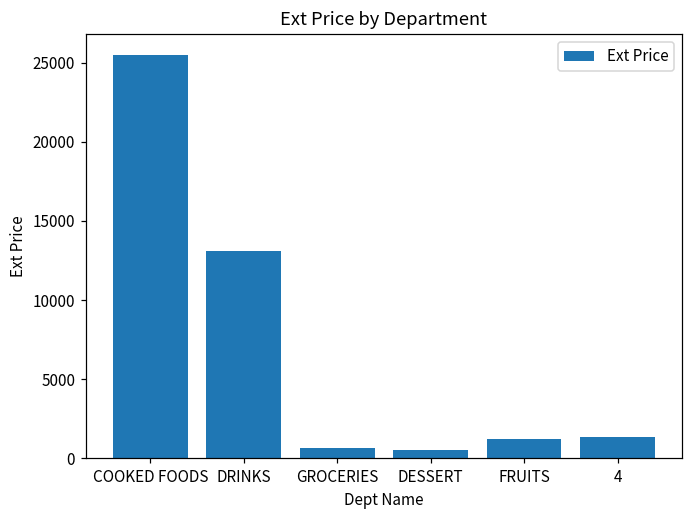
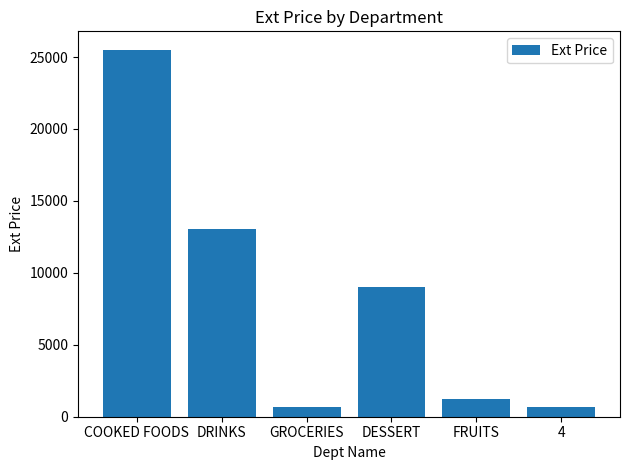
  {
    "COOKED FOODS": 25500,
    "DRINKS": 13100,
    "GROCERIES": 600,
-   "DESSERT": 600,
+   "DESSERT": 9000,
    "FRUITS": 1200,
-   "4": 1300
+   "4": 700
  }
